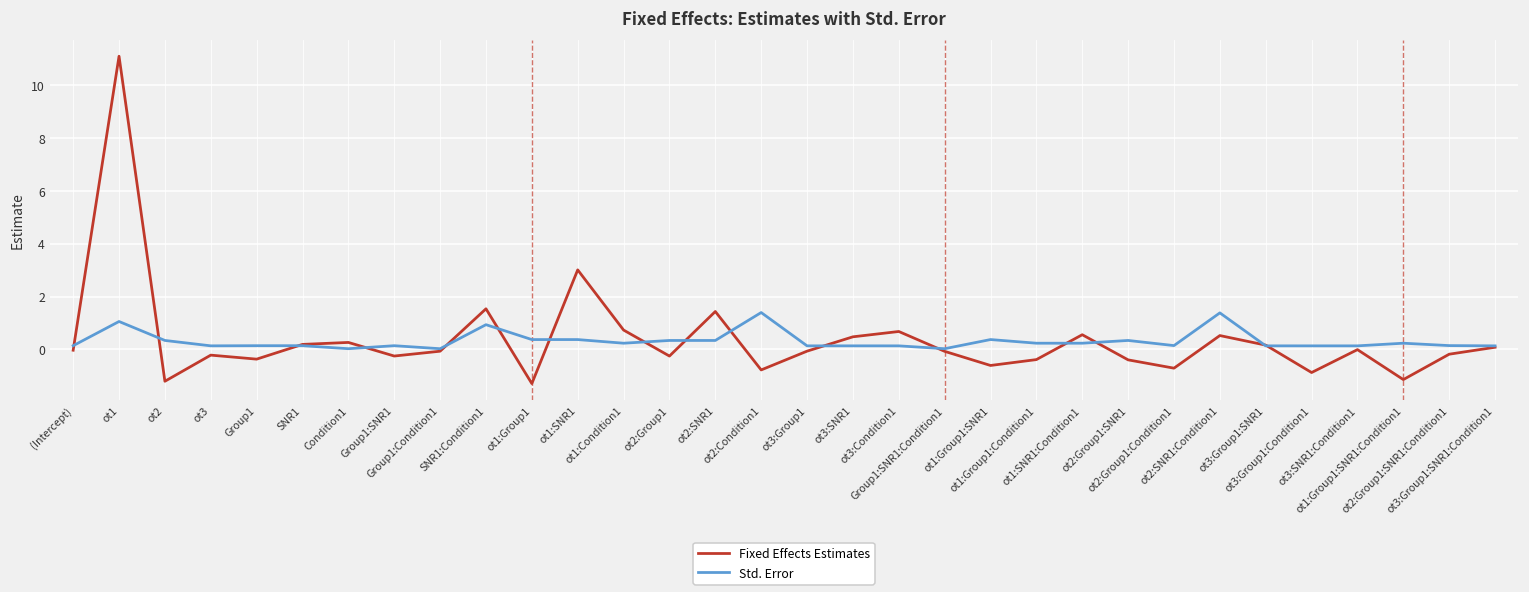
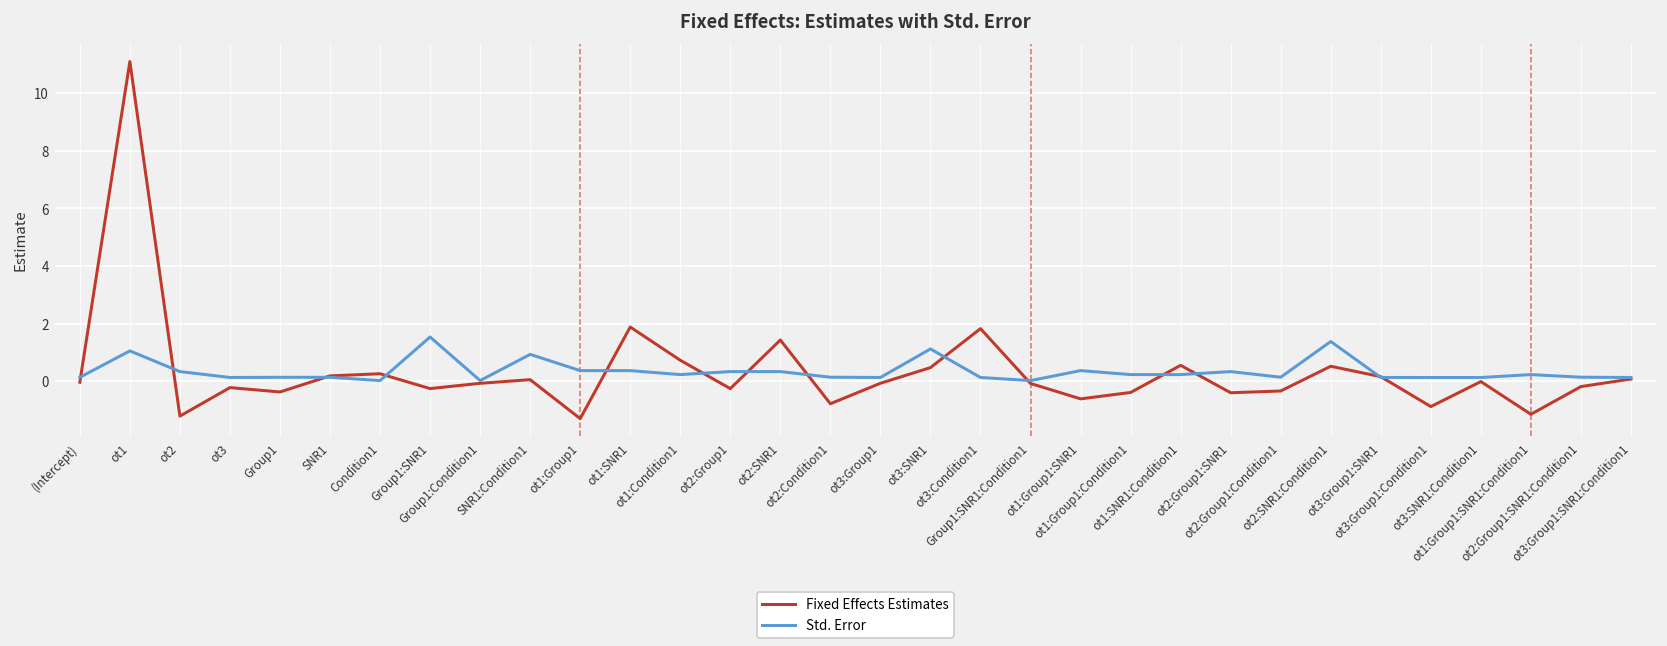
  {
    "Fixed Effects Estimates": {
      "(Intercept)": 0.0,
      "ot1": 11.1,
      "ot2": -1.2,
      "ot3": -0.2,
      "Group1": -0.4,
      "Condition1": 0.3,
      "Group1:SNR1": -0.3,
-     "SNR1:Condition1": 1.5,
+     "SNR1:Condition1": 0.1,
      "ot1:Group1": -1.3,
-     "ot1:SNR1": 3.0,
+     "ot1:SNR1": 1.9,
      "ot1:Condition1": 0.7,
      "ot2:Group1": -0.3,
      "ot2:SNR1": 1.4,
      "ot2:Condition1": -0.8,
      "ot3:Group1": -0.1,
      "ot3:SNR1": 0.5,
-     "ot3:Condition1": 0.7,
+     "ot3:Condition1": 1.8,
      "ot1:Group1:SNR1": -0.6,
      "ot1:Group1:Condition1": -0.4,
      "ot1:SNR1:Condition1": 0.6,
      "ot2:Group1:SNR1": -0.4,
-     "ot2:Group1:Condition1": -0.7,
+     "ot2:Group1:Condition1": -0.3,
      "ot2:SNR1:Condition1": 0.5,
      "ot3:Group1:Condition1": -0.9,
      "ot3:SNR1:Condition1": 0.0,
      "ot1:Group1:SNR1:Condition1": -1.1,
      "ot2:Group1:SNR1:Condition1": -0.2
    },
    "Std. Error": {
      "(Intercept)": 0.1,
      "ot1": 1.1,
      "ot2": 0.3,
      "ot3": 0.1,
      "Group1": 0.1,
      "Condition1": 0.0,
-     "Group1:SNR1": 0.1,
+     "Group1:SNR1": 1.5,
      "SNR1:Condition1": 0.9,
      "ot1:Group1": 0.4,
      "ot1:SNR1": 0.4,
      "ot1:Condition1": 0.2,
      "ot2:Group1": 0.3,
      "ot2:SNR1": 0.3,
-     "ot2:Condition1": 1.4,
+     "ot2:Condition1": 0.1,
      "ot3:Group1": 0.1,
-     "ot3:SNR1": 0.1,
+     "ot3:SNR1": 1.1,
      "ot3:Condition1": 0.1,
      "ot1:Group1:SNR1": 0.4,
      "ot1:Group1:Condition1": 0.2,
      "ot1:SNR1:Condition1": 0.2,
      "ot2:Group1:SNR1": 0.3,
      "ot2:Group1:Condition1": 0.1,
      "ot2:SNR1:Condition1": 1.4,
      "ot3:Group1:Condition1": 0.1,
      "ot3:SNR1:Condition1": 0.1,
      "ot1:Group1:SNR1:Condition1": 0.2,
      "ot2:Group1:SNR1:Condition1": 0.1
    }
  }
